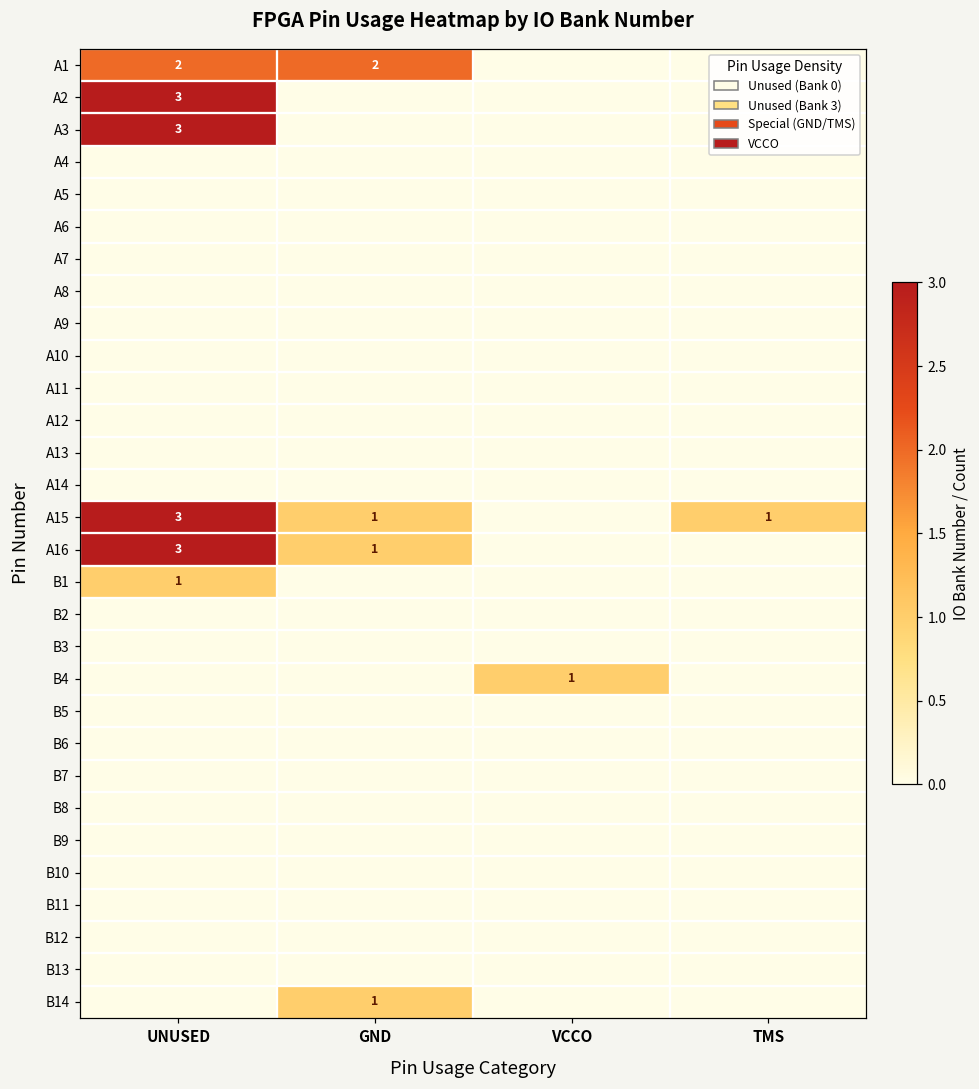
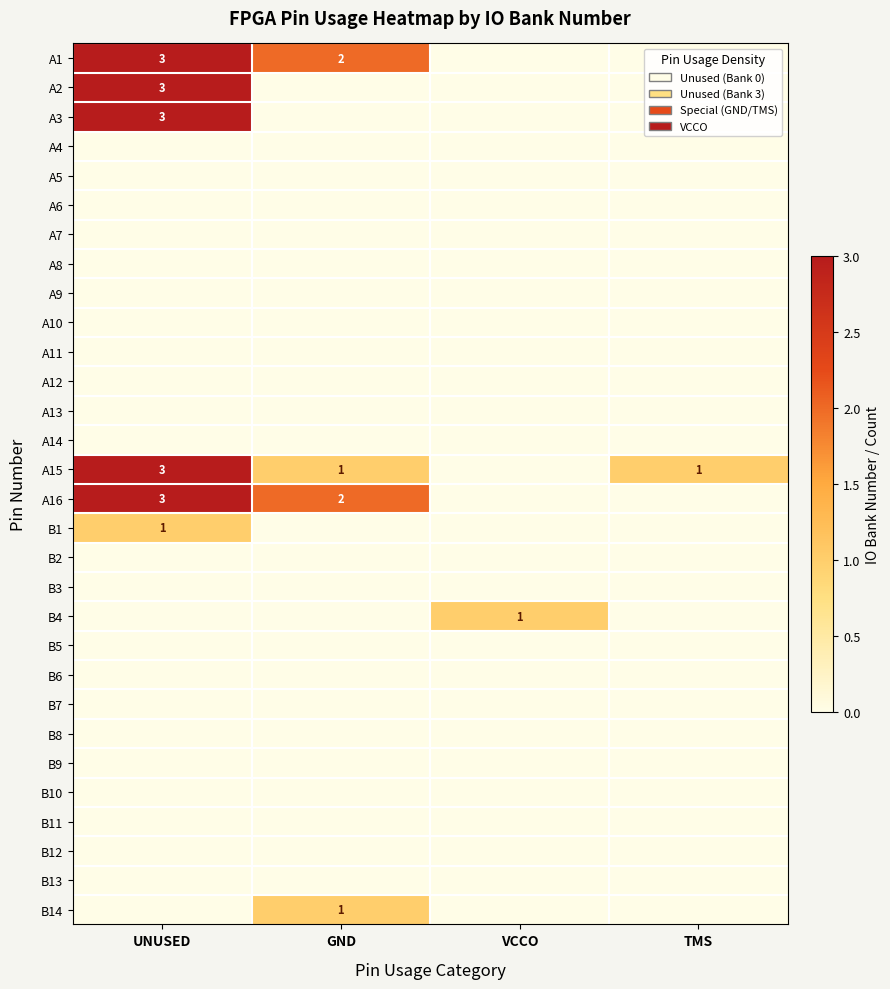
  {
    "A1": {
-     "UNUSED": 2,
+     "UNUSED": 3,
      "GND": 2
    },
    "A2": {
      "UNUSED": 3
    },
    "A3": {
      "UNUSED": 3
    },
    "A15": {
      "UNUSED": 3,
      "GND": 1,
      "TMS": 1
    },
    "A16": {
      "UNUSED": 3,
-     "GND": 1
+     "GND": 2
    },
    "B1": {
      "UNUSED": 1
    },
    "B4": {
      "VCCO": 1
    },
    "B14": {
      "GND": 1
    }
  }
